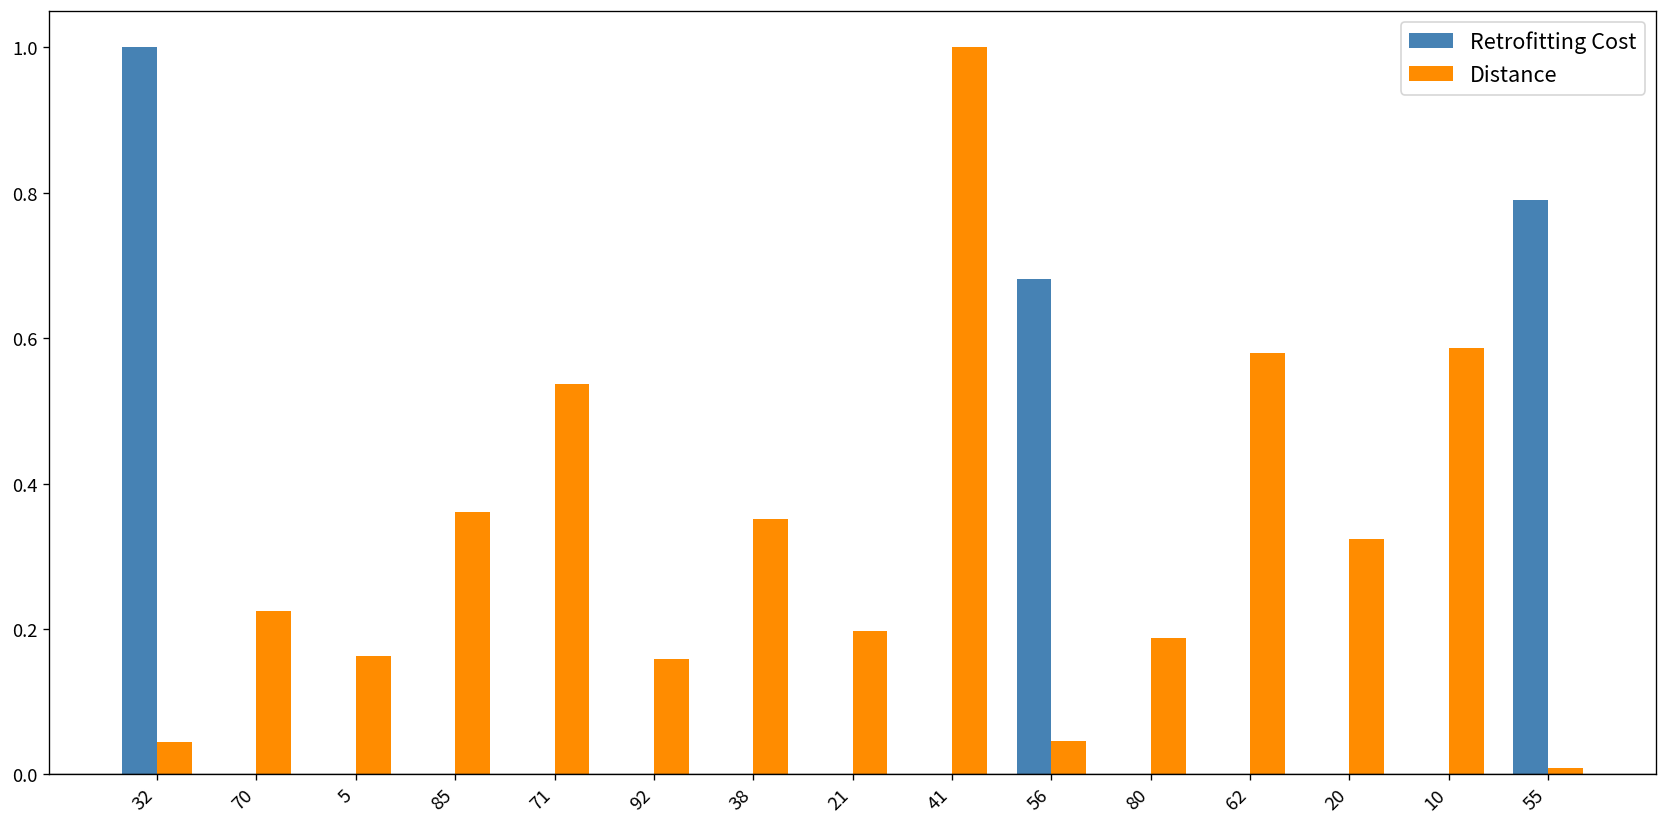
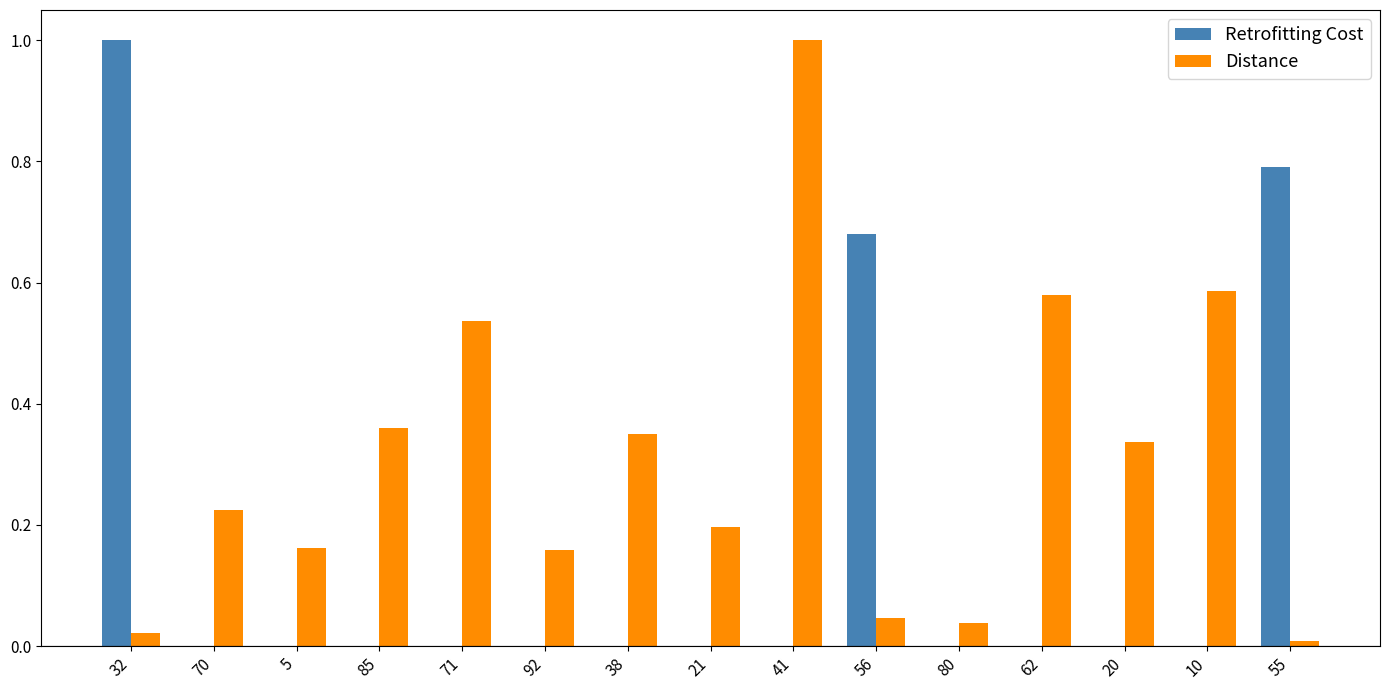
  {
    "Retrofitting Cost": {
      "32": 1.00,
      "70": 0.00,
      "5": 0.00,
      "85": 0.00,
      "71": 0.00,
      "92": 0.00,
      "38": 0.00,
      "21": 0.00,
      "41": 0.00,
      "56": 0.68,
      "80": 0.00,
      "62": 0.00,
      "20": 0.00,
      "10": 0.00,
      "55": 0.79
    },
    "Distance": {
-     "32": 0.04,
+     "32": 0.02,
      "70": 0.22,
      "5": 0.16,
      "85": 0.36,
      "71": 0.54,
      "92": 0.16,
      "38": 0.35,
      "21": 0.20,
      "41": 1.00,
      "56": 0.05,
-     "80": 0.19,
+     "80": 0.04,
      "62": 0.58,
-     "20": 0.32,
+     "20": 0.34,
      "10": 0.59,
      "55": 0.01
    }
  }
